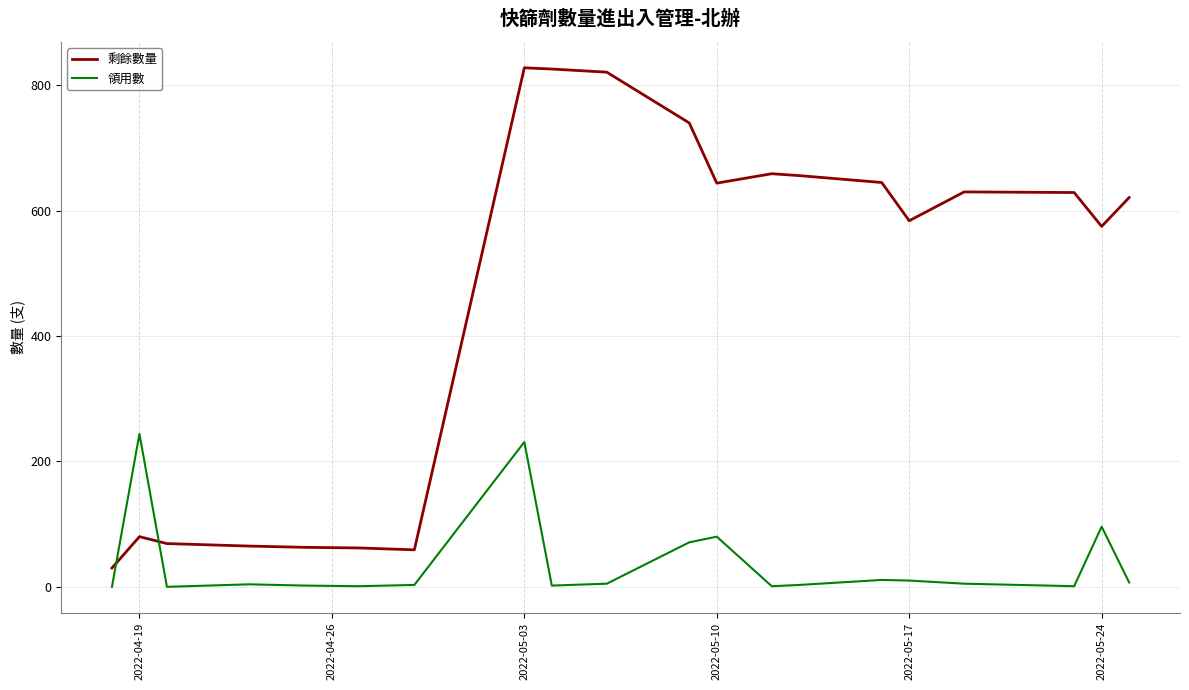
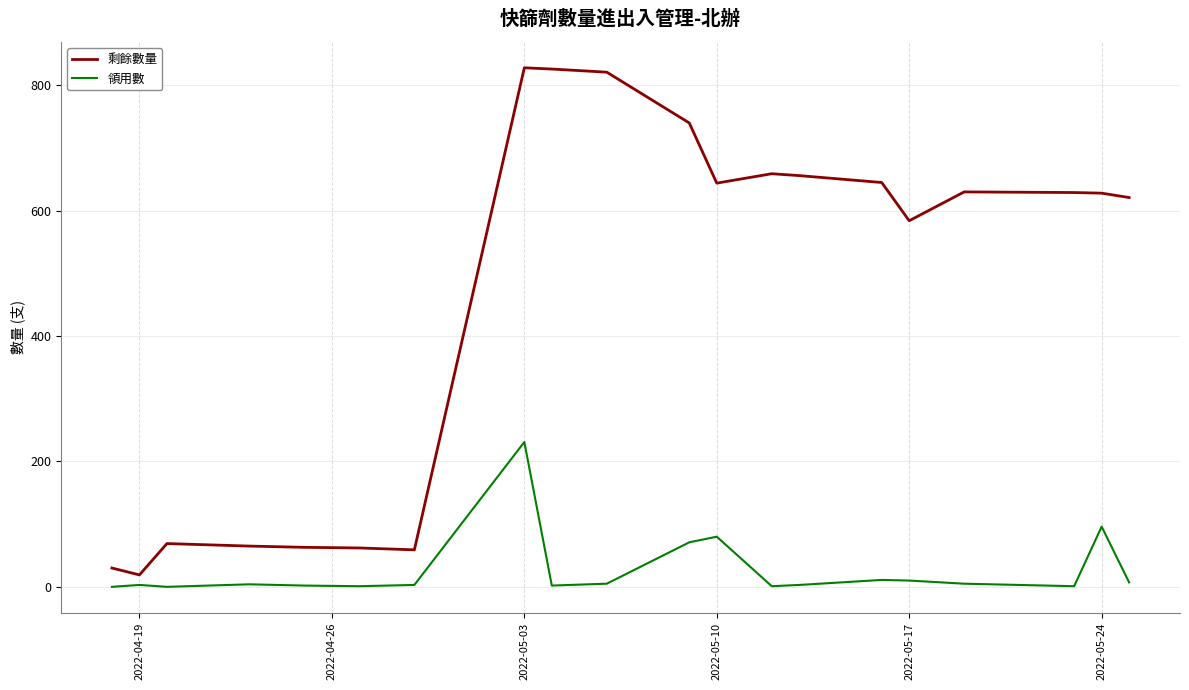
  {
    "剩餘數量": {
-     "2022-04-19": 80,
+     "2022-04-19": 20,
      "2022-05-03": 830,
      "2022-05-10": 640,
      "2022-05-17": 580,
-     "2022-05-24": 580
+     "2022-05-24": 630
    },
    "領用數": {
-     "2022-04-19": 240,
+     "2022-04-19": 0,
      "2022-05-03": 230,
      "2022-05-10": 80,
      "2022-05-17": 10,
      "2022-05-24": 100
    }
  }
